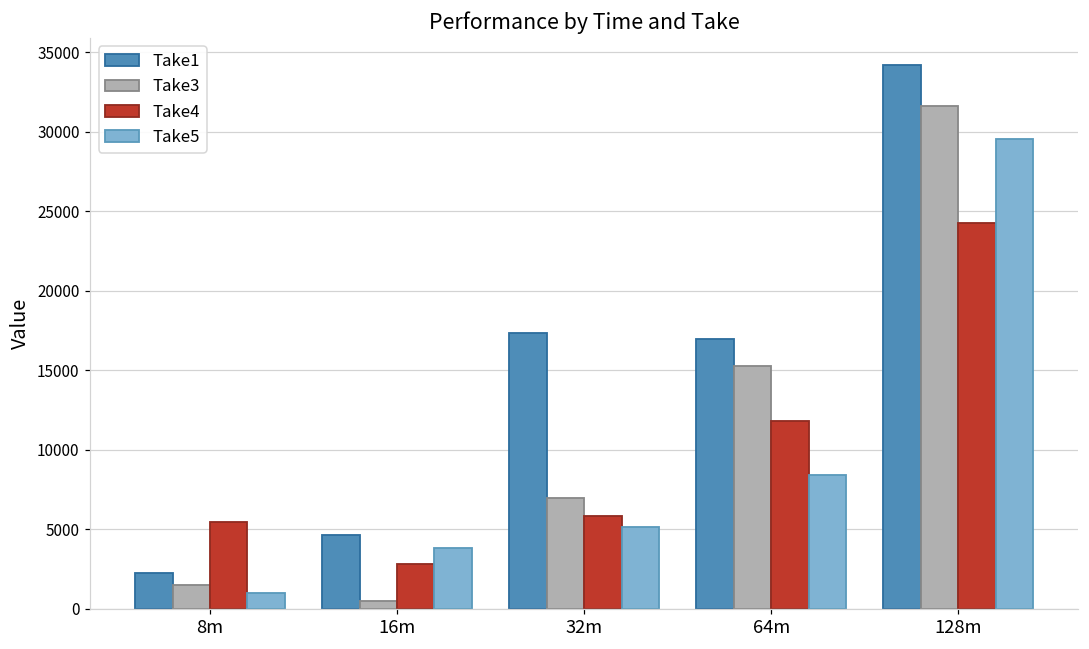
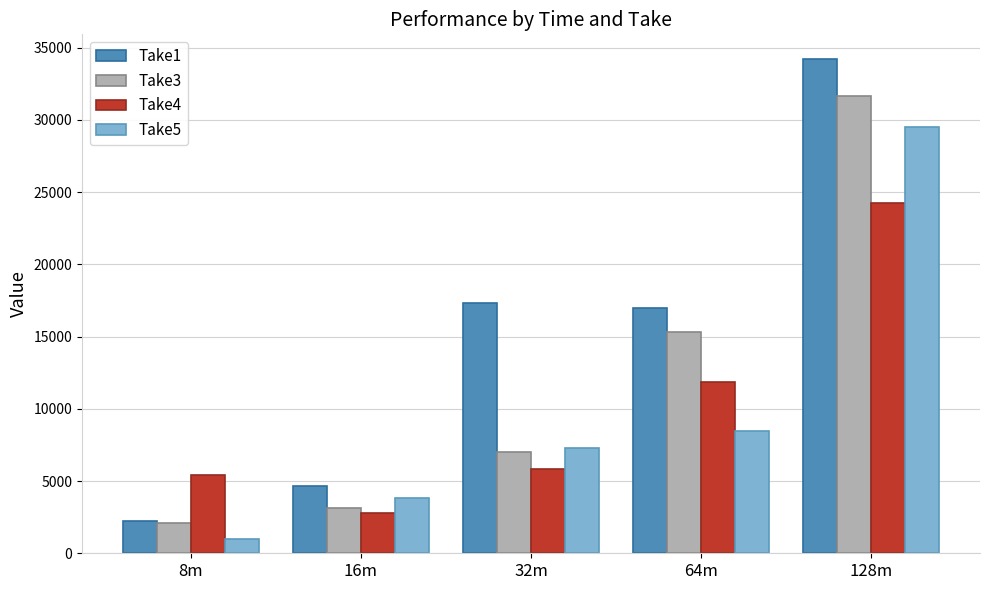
  {
    "Take1": {
      "8m": 2300,
      "16m": 4700,
      "32m": 17300,
      "64m": 17000,
      "128m": 34200
    },
    "Take3": {
-     "8m": 1500,
-     "16m": 500,
+     "8m": 2100,
+     "16m": 3200,
      "32m": 7000,
      "64m": 15300,
      "128m": 31600
    },
    "Take4": {
      "8m": 5400,
      "16m": 2800,
      "32m": 5800,
      "64m": 11800,
      "128m": 24200
    },
    "Take5": {
      "8m": 1000,
      "16m": 3800,
-     "32m": 5100,
+     "32m": 7300,
      "64m": 8400,
      "128m": 29500
    }
  }
